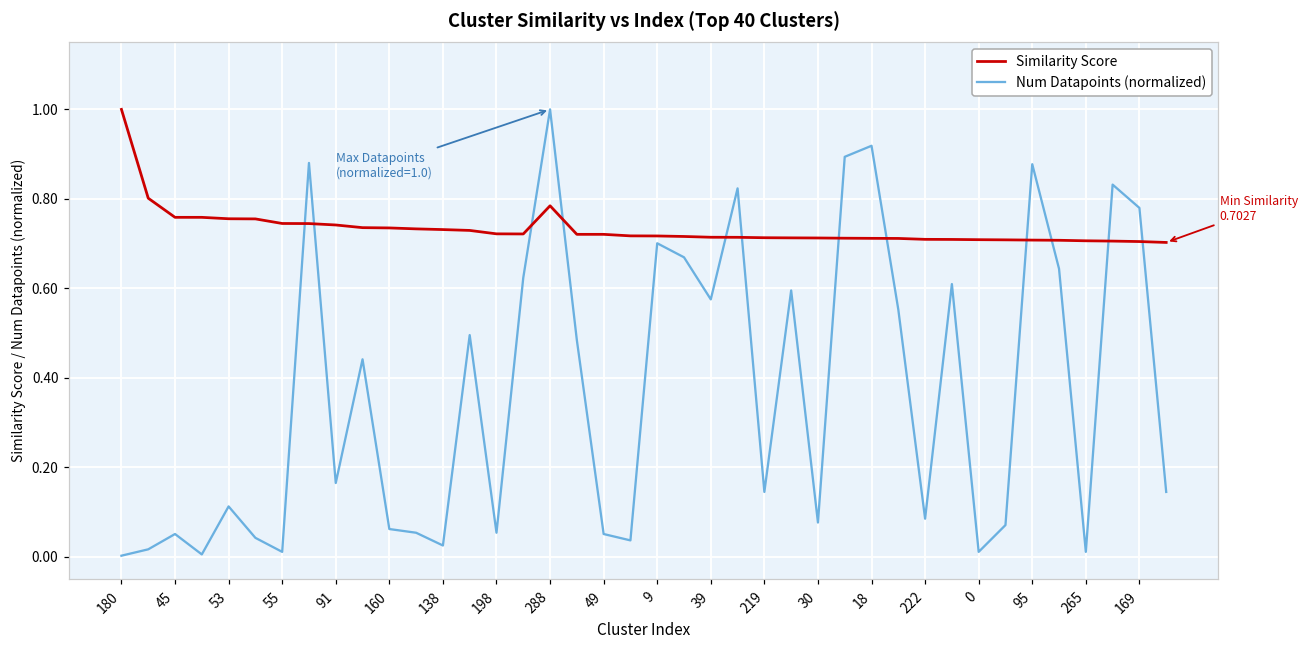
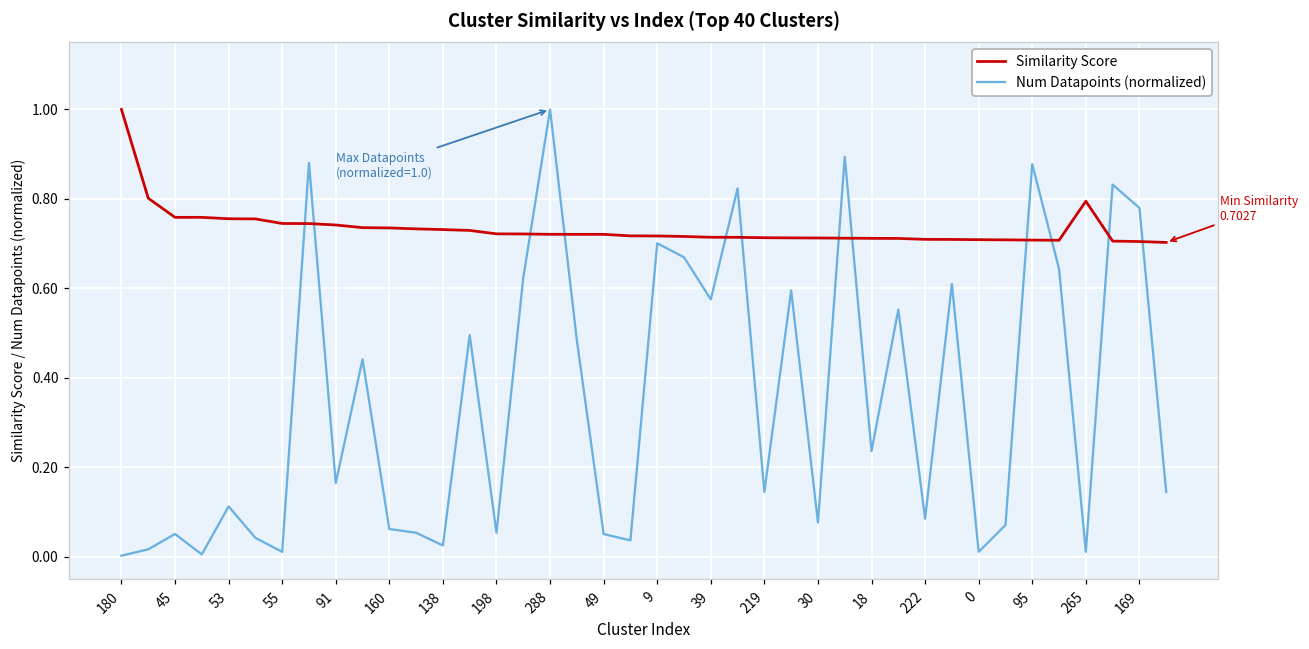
  {
    "Similarity Score": {
      "180": 1.00,
      "45": 0.76,
      "53": 0.76,
      "55": 0.75,
      "91": 0.74,
      "160": 0.74,
      "138": 0.73,
      "198": 0.72,
-     "288": 0.78,
+     "288": 0.72,
      "49": 0.72,
      "219": 0.71,
      "30": 0.71,
      "18": 0.71,
      "222": 0.71,
      "0": 0.71,
      "95": 0.71,
-     "265": 0.71,
+     "265": 0.79,
      "169": 0.70
    },
    "Num Datapoints (normalized)": {
      "180": 0.00,
      "45": 0.05,
      "53": 0.11,
      "55": 0.01,
      "91": 0.17,
      "160": 0.06,
      "138": 0.03,
      "198": 0.05,
      "49": 0.05,
      "219": 0.15,
      "30": 0.08,
-     "18": 0.92,
+     "18": 0.24,
      "222": 0.09,
      "0": 0.01,
      "95": 0.88,
      "265": 0.01,
      "169": 0.78
    }
  }
